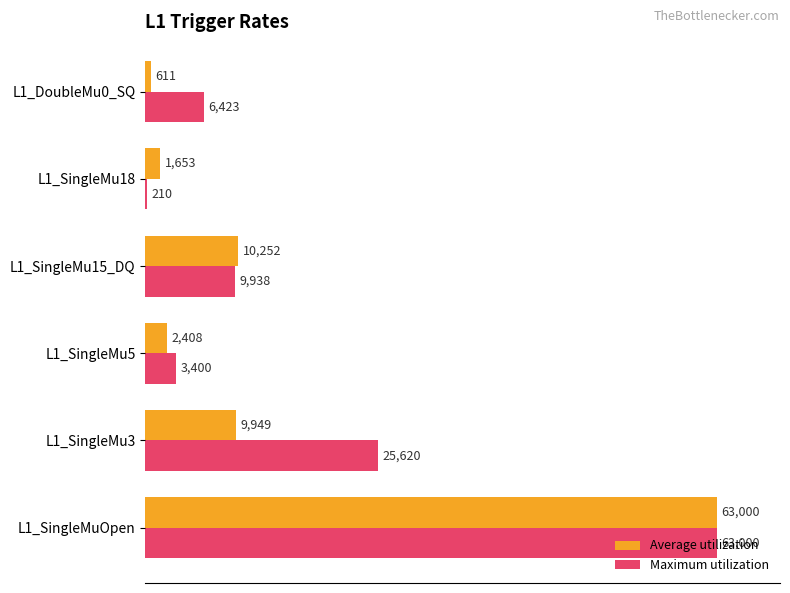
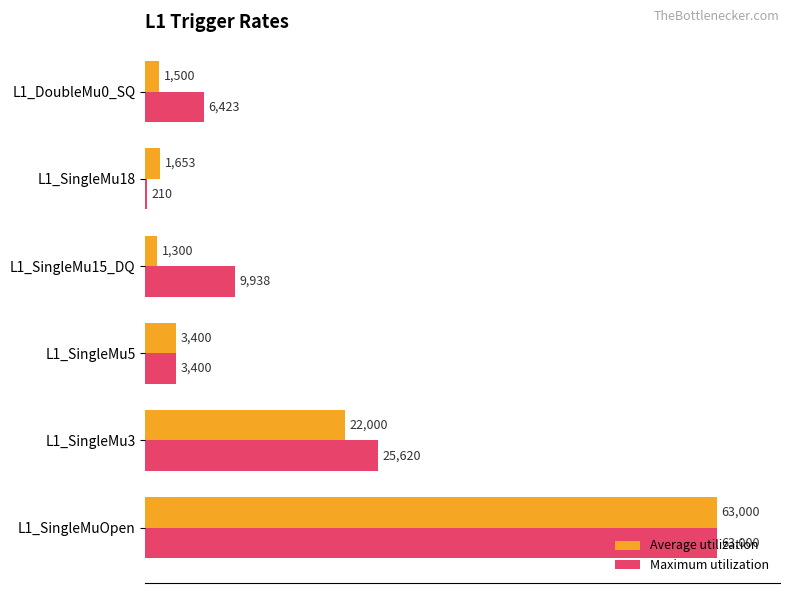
  {
    "Average utilization": {
-     "L1_DoubleMu0_SQ": "611",
+     "L1_DoubleMu0_SQ": "1,500",
      "L1_SingleMu18": "1,653",
-     "L1_SingleMu15_DQ": "10,252",
-     "L1_SingleMu5": "2,408",
-     "L1_SingleMu3": "9,949",
+     "L1_SingleMu15_DQ": "1,300",
+     "L1_SingleMu5": "3,400",
+     "L1_SingleMu3": "22,000",
      "L1_SingleMuOpen": "63,000"
    },
    "Maximum utilization": {
      "L1_DoubleMu0_SQ": "6,423",
      "L1_SingleMu18": "210",
      "L1_SingleMu15_DQ": "9,938",
      "L1_SingleMu5": "3,400",
      "L1_SingleMu3": "25,620",
      "L1_SingleMuOpen": "63,000"
    }
  }
